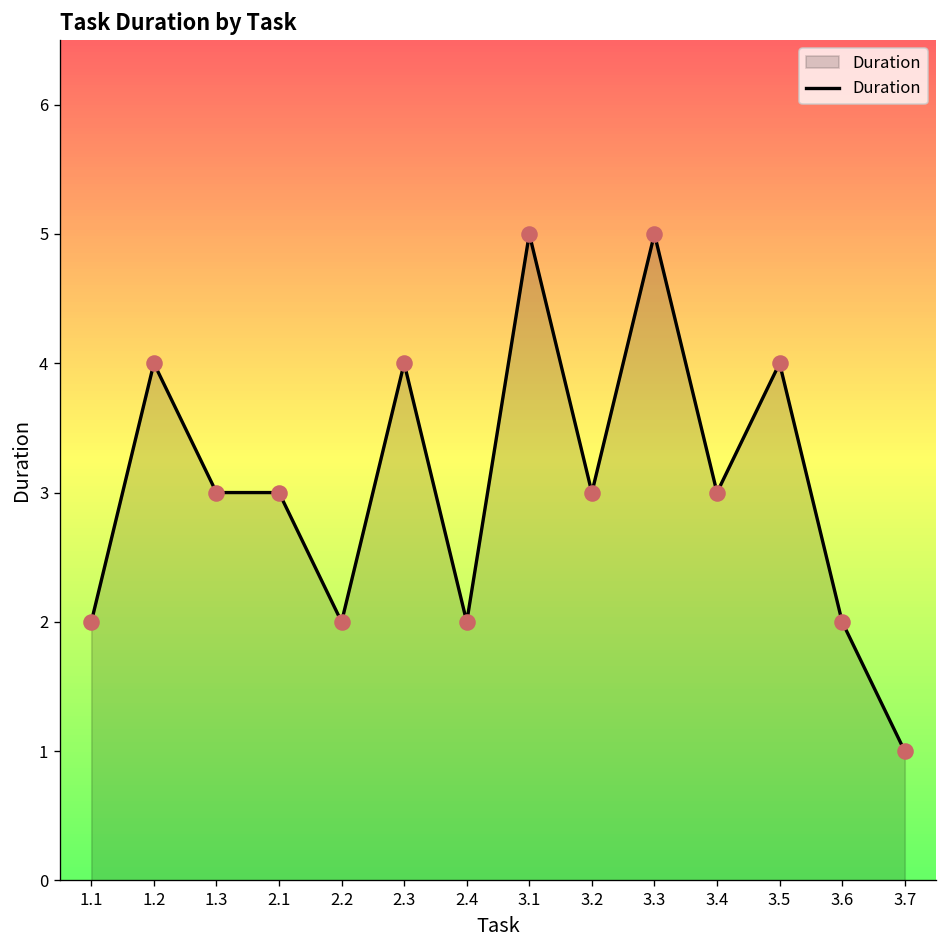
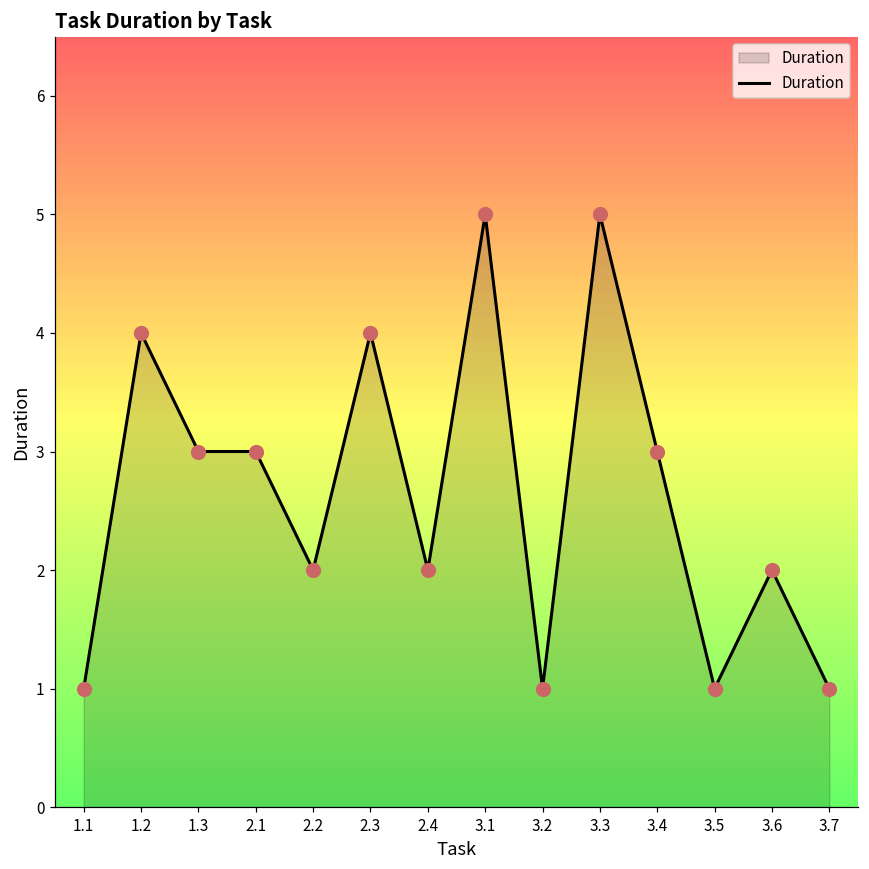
  {
-   "1.1": 2,
+   "1.1": 1,
    "1.2": 4,
    "1.3": 3,
    "2.1": 3,
    "2.2": 2,
    "2.3": 4,
    "2.4": 2,
    "3.1": 5,
-   "3.2": 3,
+   "3.2": 1,
    "3.3": 5,
    "3.4": 3,
-   "3.5": 4,
+   "3.5": 1,
    "3.6": 2,
    "3.7": 1
  }
